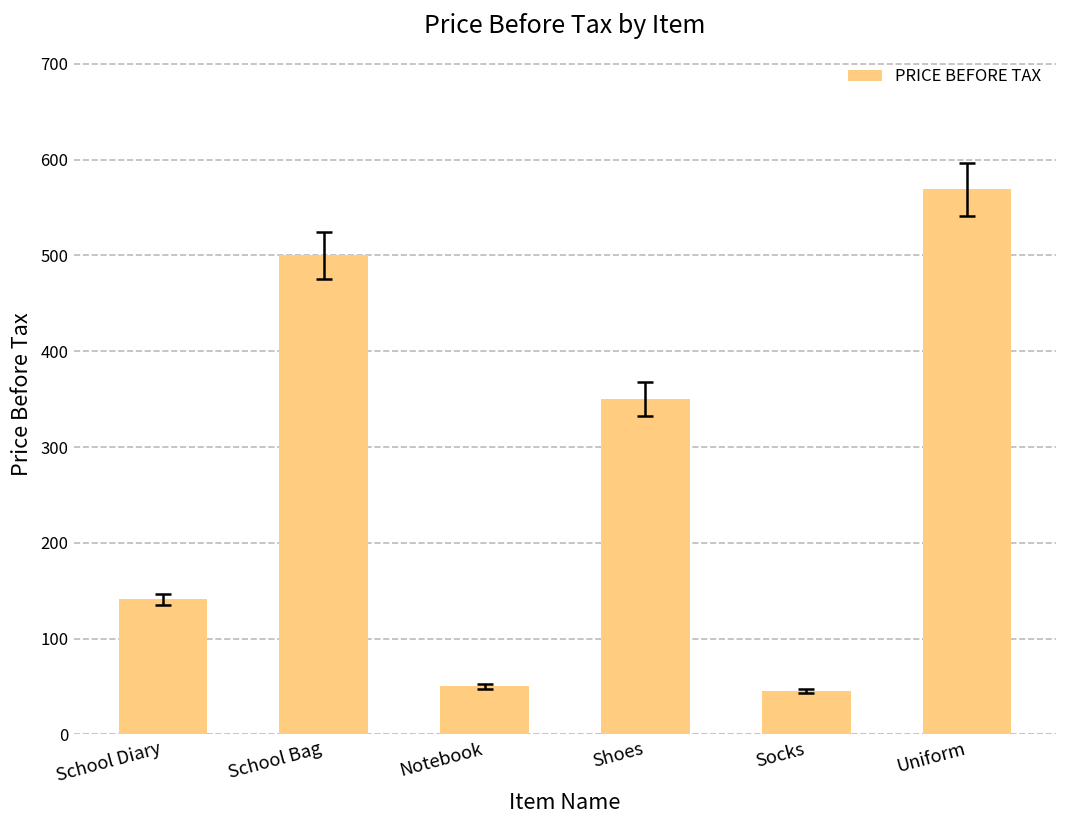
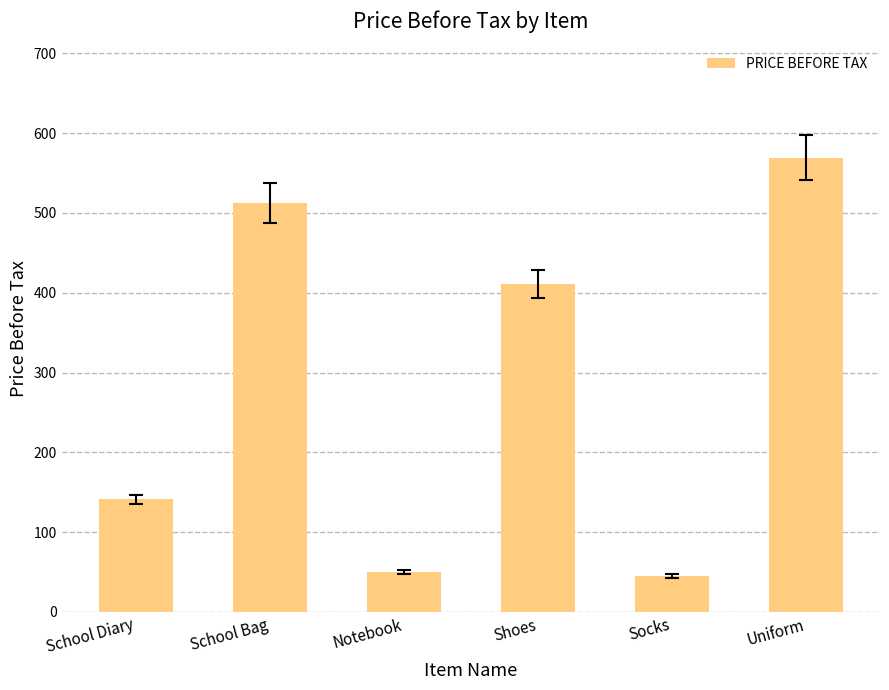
  {
    "PRICE BEFORE TAX": {
      "School Diary": 140,
-     "School Bag": 500,
+     "School Bag": 510,
      "Notebook": 50,
-     "Shoes": 350,
+     "Shoes": 410,
      "Socks": 50,
      "Uniform": 570
    }
  }
